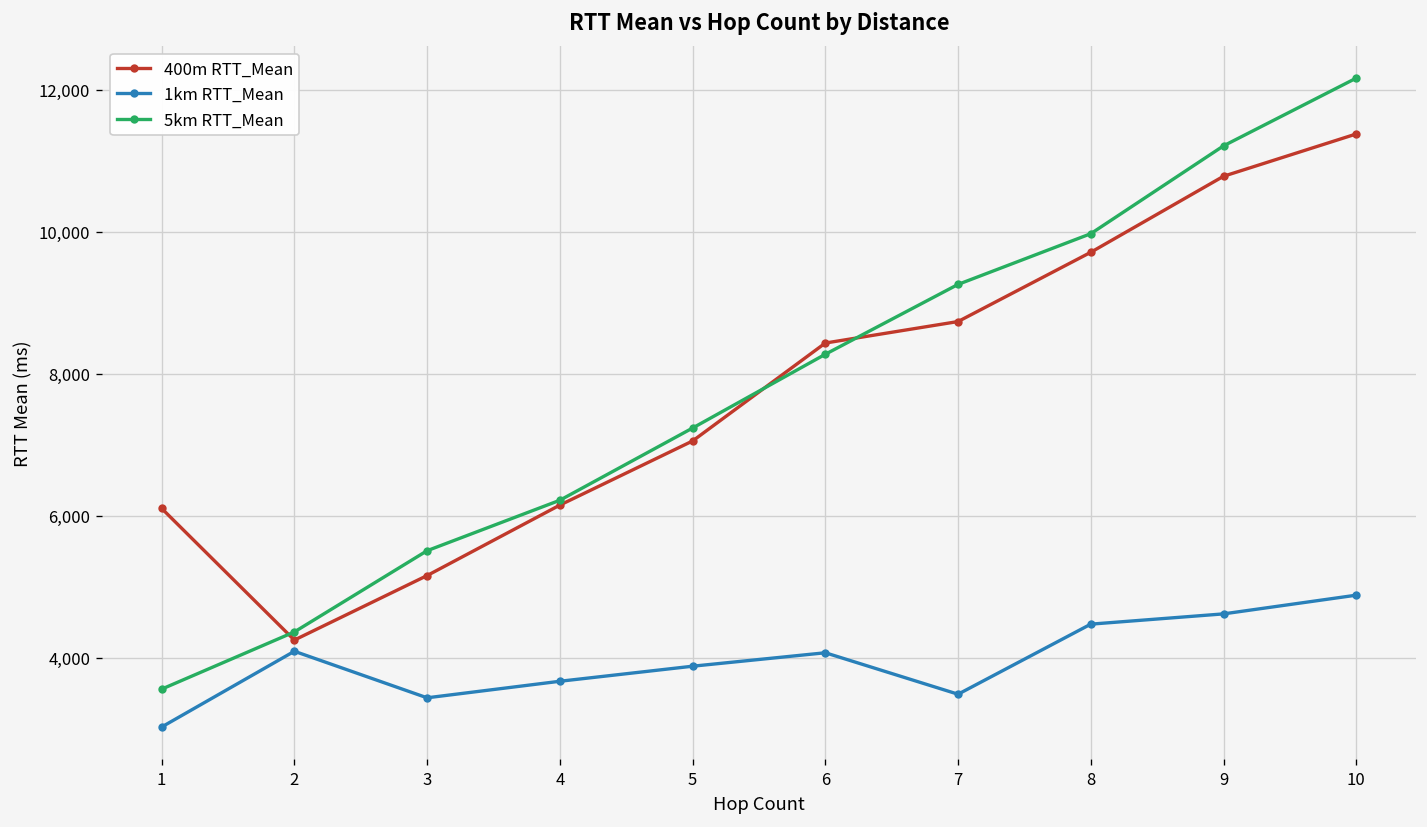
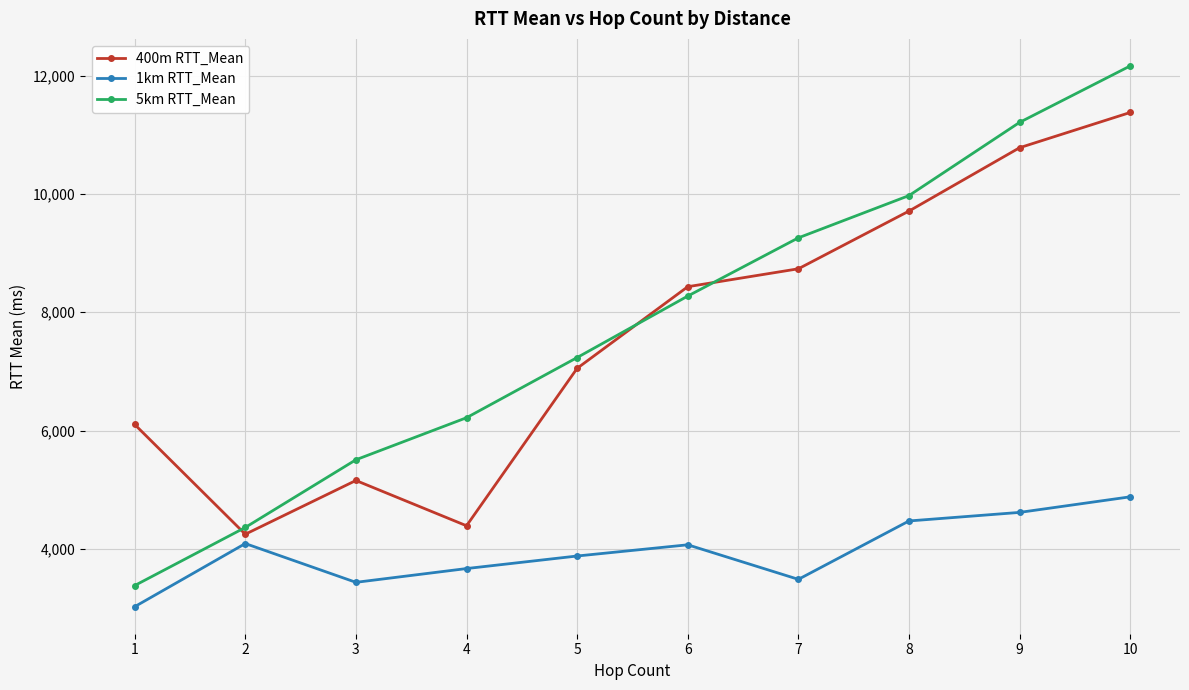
  {
    "400m RTT_Mean": {
      "1": "6,100",
      "2": "4,200",
      "3": "5,200",
-     "4": "6,100",
+     "4": "4,400",
      "5": "7,100",
      "6": "8,400",
      "7": "8,700",
      "8": "9,700",
      "9": "10,800",
      "10": "11,400"
    },
    "1km RTT_Mean": {
      "1": "3,000",
      "2": "4,100",
      "3": "3,400",
      "4": "3,700",
      "5": "3,900",
      "6": "4,100",
      "7": "3,500",
      "8": "4,500",
      "9": "4,600",
      "10": "4,900"
    },
    "5km RTT_Mean": {
-     "1": "3,600",
+     "1": "3,400",
      "2": "4,400",
      "3": "5,500",
      "4": "6,200",
      "5": "7,200",
      "6": "8,300",
      "7": "9,300",
      "8": "10,000",
      "9": "11,200",
      "10": "12,200"
    }
  }
